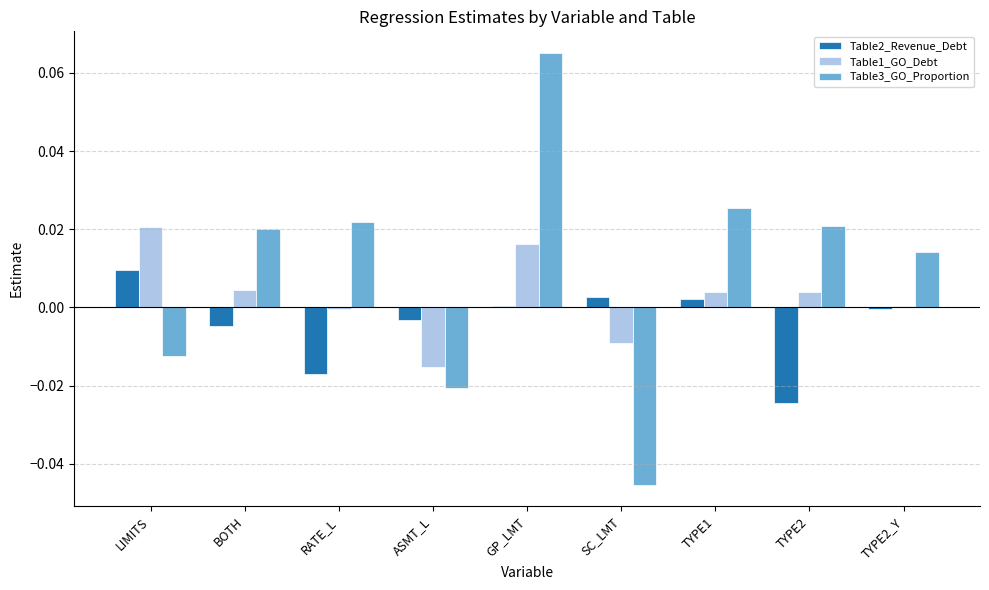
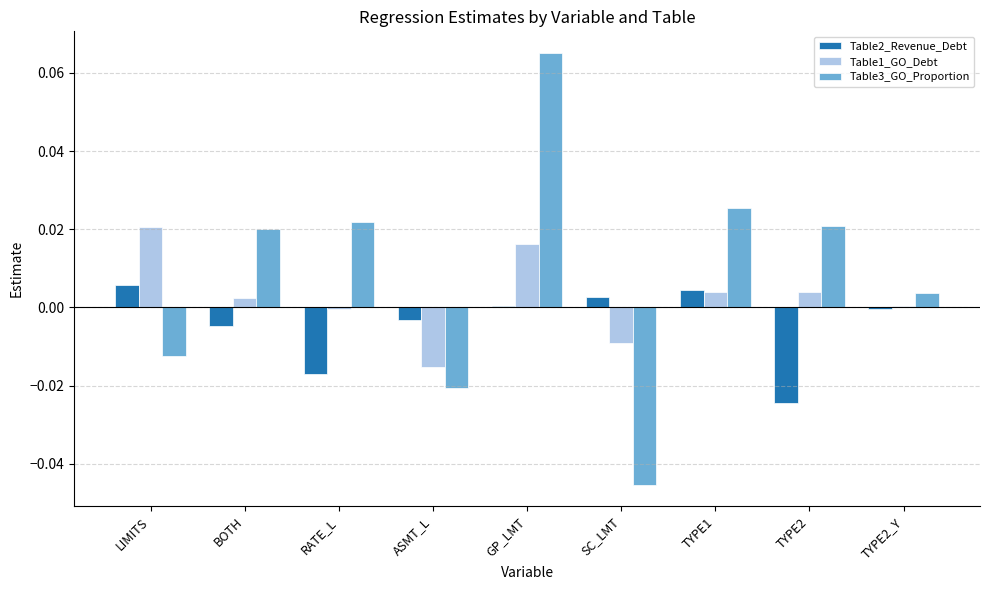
  {
    "Table2_Revenue_Debt": {
-     "LIMITS": 0.009,
+     "LIMITS": 0.006,
      "BOTH": -0.005,
      "RATE_L": -0.017,
      "ASMT_L": -0.003,
      "SC_LMT": 0.003,
-     "TYPE1": 0.002,
+     "TYPE1": 0.005,
      "TYPE2": -0.024
    },
    "Table1_GO_Debt": {
      "LIMITS": 0.021,
-     "BOTH": 0.005,
+     "BOTH": 0.002,
      "ASMT_L": -0.015,
      "GP_LMT": 0.016,
      "SC_LMT": -0.009,
      "TYPE1": 0.004,
      "TYPE2": 0.004
    },
    "Table3_GO_Proportion": {
      "LIMITS": -0.013,
      "BOTH": 0.020,
      "RATE_L": 0.022,
      "ASMT_L": -0.021,
      "GP_LMT": 0.065,
      "SC_LMT": -0.045,
      "TYPE1": 0.025,
      "TYPE2": 0.021,
-     "TYPE2_Y": 0.014
+     "TYPE2_Y": 0.004
    }
  }
